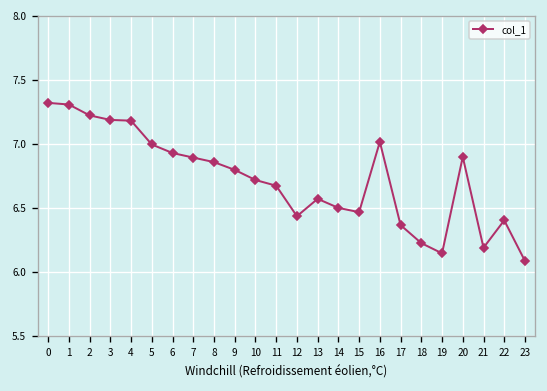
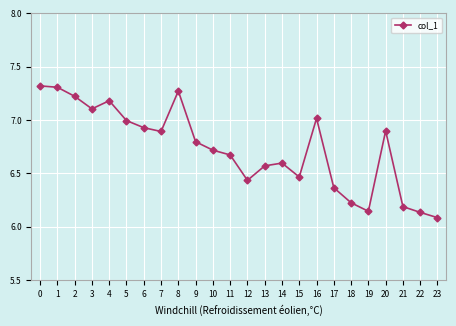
  {
    "0": 7.32,
    "1": 7.31,
    "2": 7.22,
-   "3": 7.19,
+   "3": 7.11,
    "4": 7.18,
    "5": 7.00,
    "6": 6.93,
    "7": 6.89,
-   "8": 6.86,
+   "8": 7.27,
    "9": 6.80,
    "10": 6.72,
    "11": 6.67,
    "12": 6.44,
    "13": 6.57,
-   "14": 6.50,
+   "14": 6.60,
    "15": 6.47,
    "16": 7.02,
    "17": 6.37,
    "18": 6.23,
    "19": 6.15,
    "20": 6.90,
    "21": 6.19,
-   "22": 6.40,
+   "22": 6.14,
    "23": 6.09
  }
